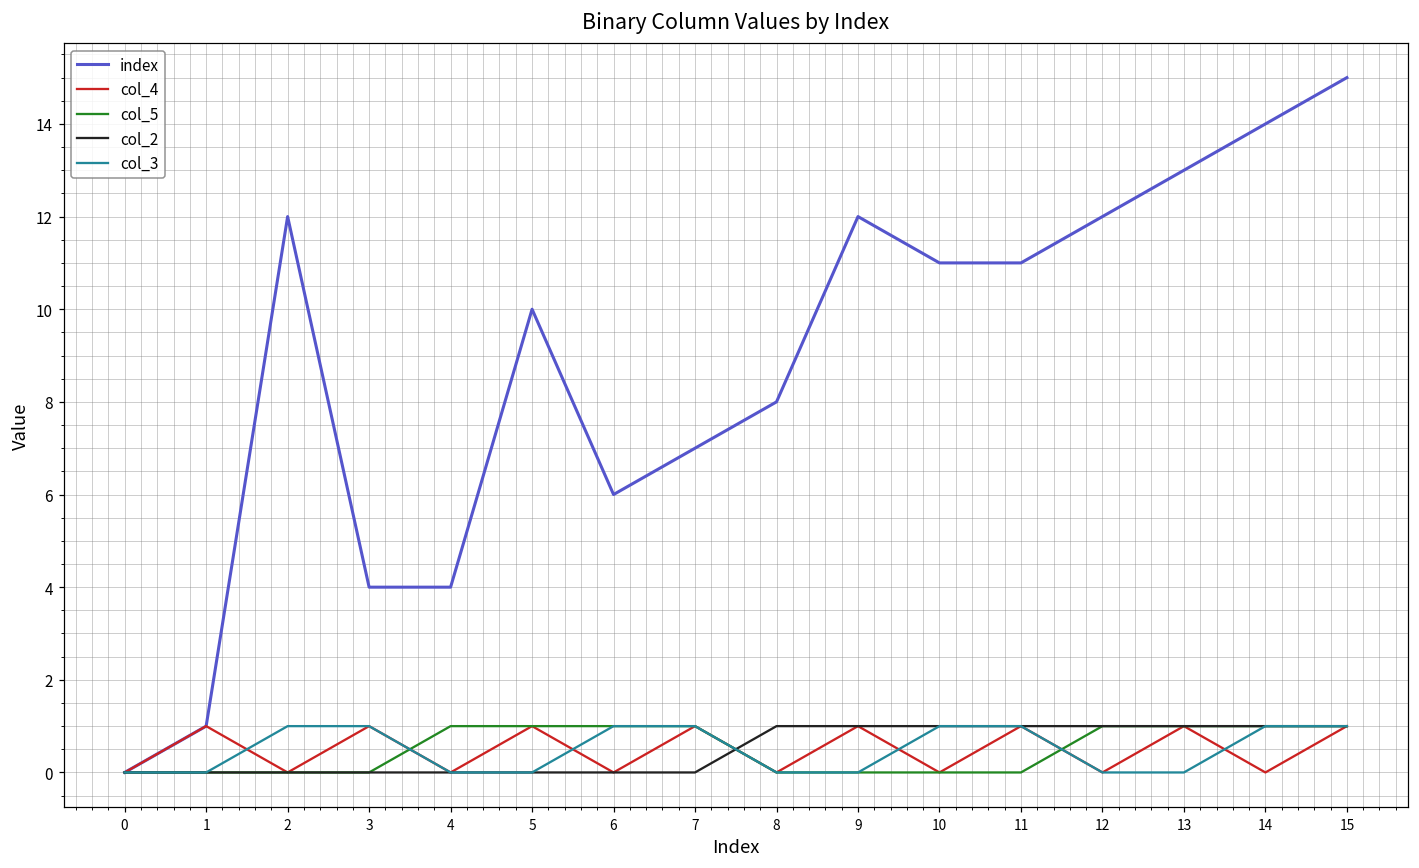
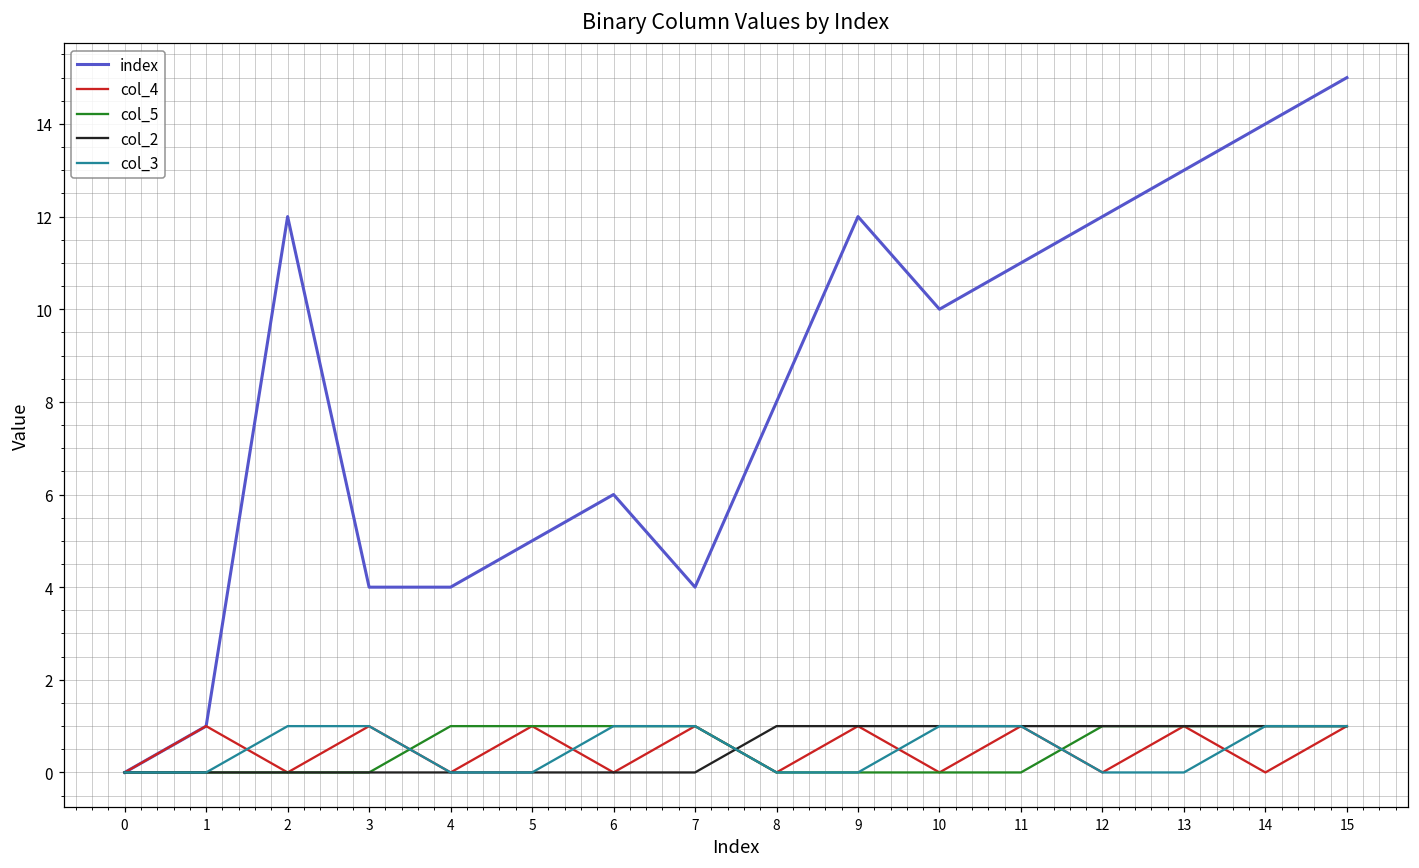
  {
    "index": {
      "2": 12,
      "3": 4,
      "4": 4,
-     "5": 10,
+     "5": 5,
      "6": 6,
-     "7": 7,
+     "7": 4,
      "8": 8,
      "9": 12,
-     "10": 11,
+     "10": 10,
      "11": 11,
      "12": 12,
      "13": 13,
      "14": 14,
      "15": 15
    },
    "col_4": {
      "14": 0
    },
    "col_5": {
      "4": 1,
      "11": 0
    },
    "col_2": {
      "7": 0,
      "8": 1
    },
    "col_3": {
      "2": 1,
      "13": 0
    }
  }
